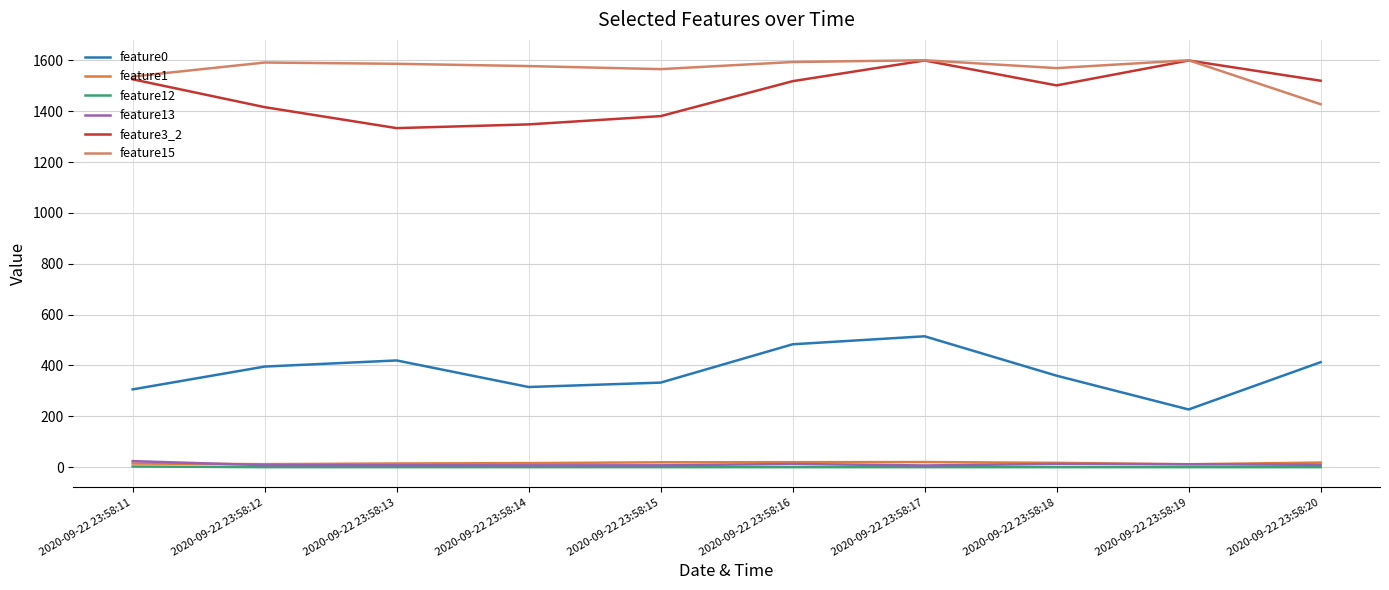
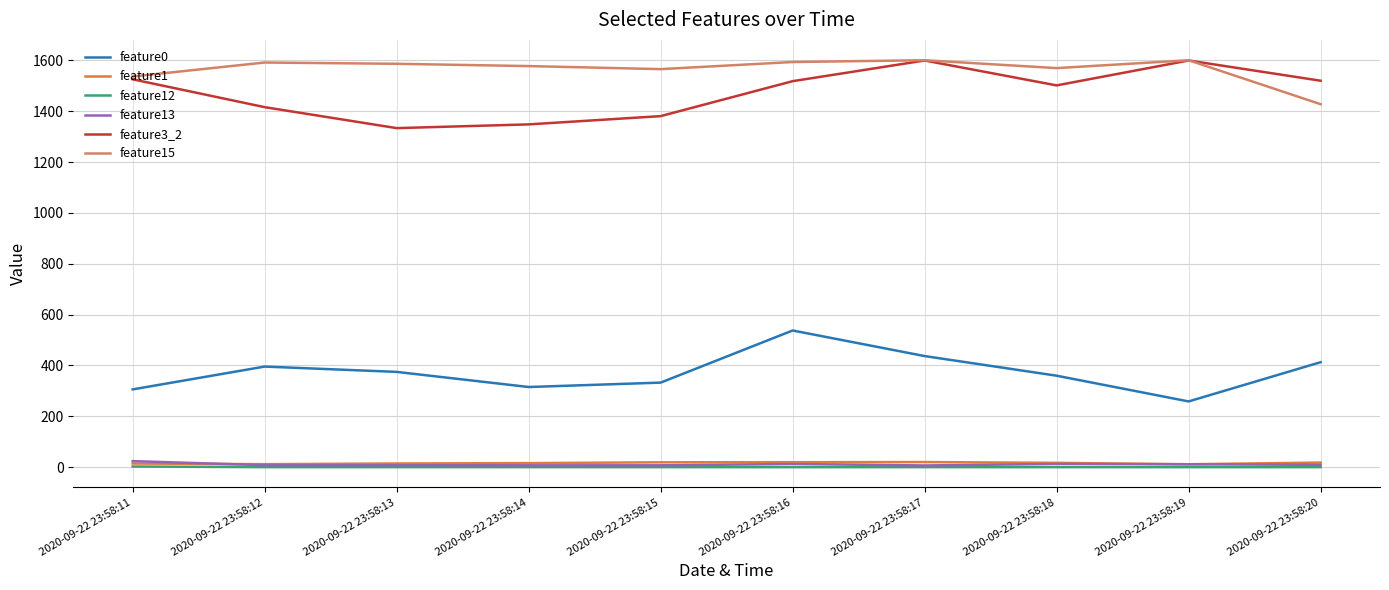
  {
    "feature0": {
      "2020-09-22 23:58:11": 310,
      "2020-09-22 23:58:12": 400,
-     "2020-09-22 23:58:13": 420,
+     "2020-09-22 23:58:13": 370,
      "2020-09-22 23:58:14": 320,
      "2020-09-22 23:58:15": 330,
-     "2020-09-22 23:58:16": 480,
-     "2020-09-22 23:58:17": 510,
+     "2020-09-22 23:58:16": 540,
+     "2020-09-22 23:58:17": 440,
      "2020-09-22 23:58:18": 360,
-     "2020-09-22 23:58:19": 230,
+     "2020-09-22 23:58:19": 260,
      "2020-09-22 23:58:20": 410
    },
    "feature12": {
      "2020-09-22 23:58:11": 0,
      "2020-09-22 23:58:16": 0,
      "2020-09-22 23:58:18": 0,
      "2020-09-22 23:58:19": 0
    },
    "feature3_2": {
      "2020-09-22 23:58:11": 1530,
      "2020-09-22 23:58:12": 1420,
      "2020-09-22 23:58:13": 1330,
      "2020-09-22 23:58:14": 1350,
      "2020-09-22 23:58:15": 1380,
      "2020-09-22 23:58:16": 1520,
      "2020-09-22 23:58:18": 1500,
      "2020-09-22 23:58:20": 1520
    }
  }
